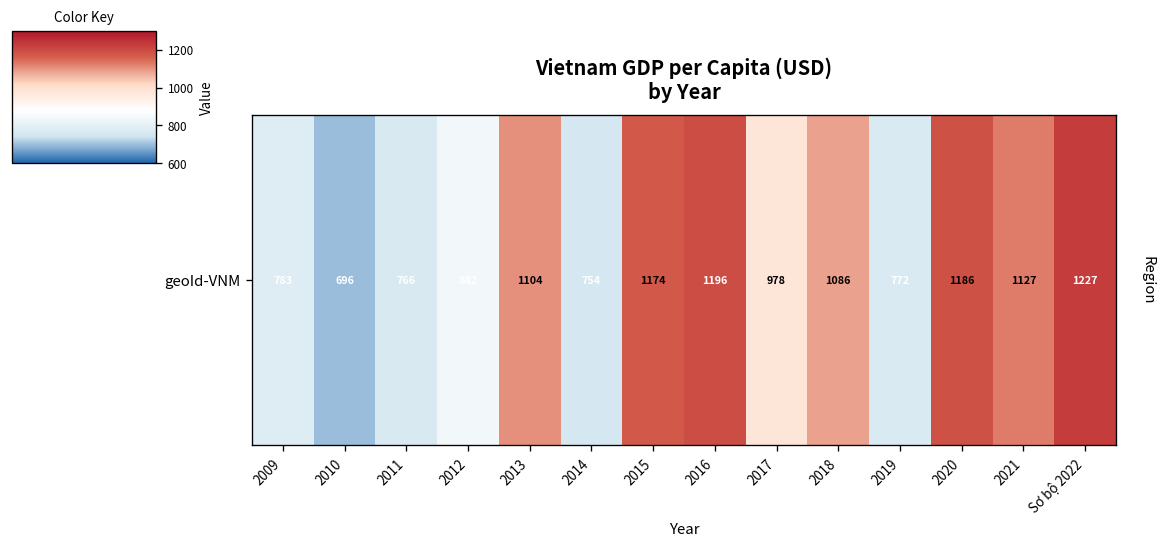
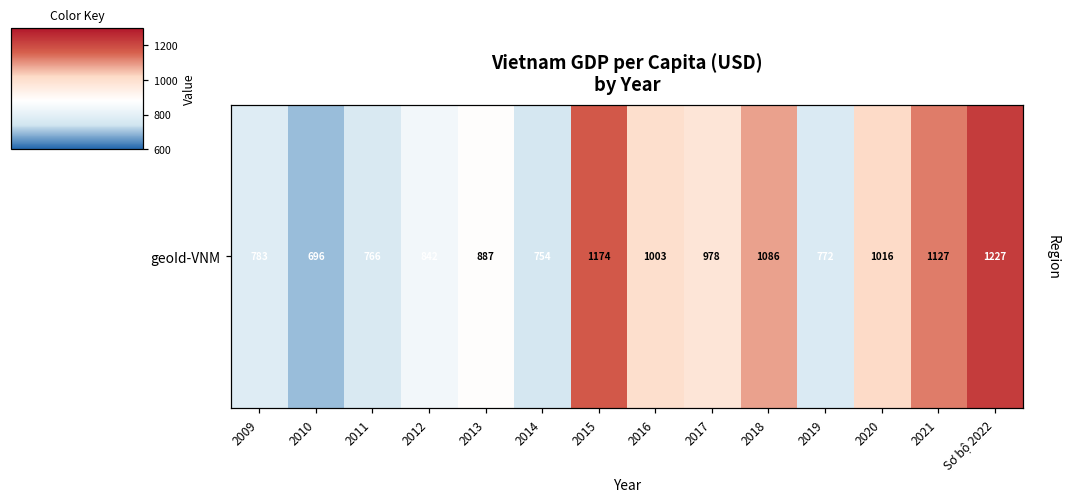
  {
    "geoId-VNM": {
      "2010": 696,
-     "2013": 1104,
+     "2013": 887,
      "2015": 1174,
-     "2016": 1196,
+     "2016": 1003,
      "2017": 978,
      "2018": 1086,
-     "2020": 1186,
+     "2020": 1016,
      "2021": 1127,
      "Sơ bộ 2022": 1227
    }
  }
